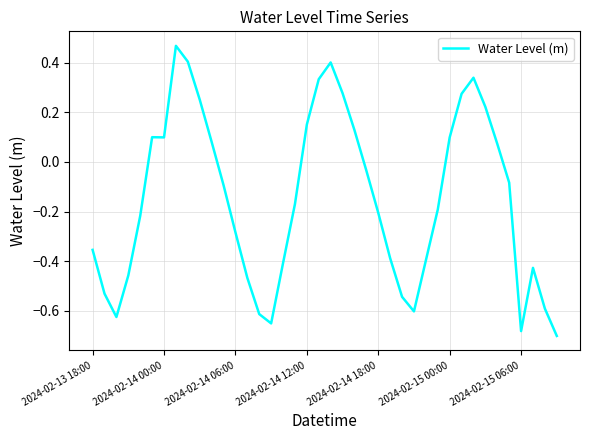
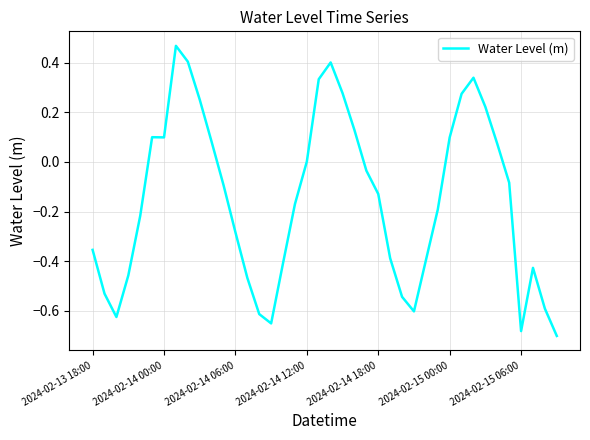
  {
    "2024-02-13 18:00": -0.35,
    "2024-02-14 00:00": 0.10,
    "2024-02-14 06:00": -0.28,
-   "2024-02-14 12:00": 0.15,
-   "2024-02-14 18:00": -0.21,
+   "2024-02-14 12:00": 0.00,
+   "2024-02-14 18:00": -0.13,
    "2024-02-15 00:00": 0.10,
    "2024-02-15 06:00": -0.68
  }
